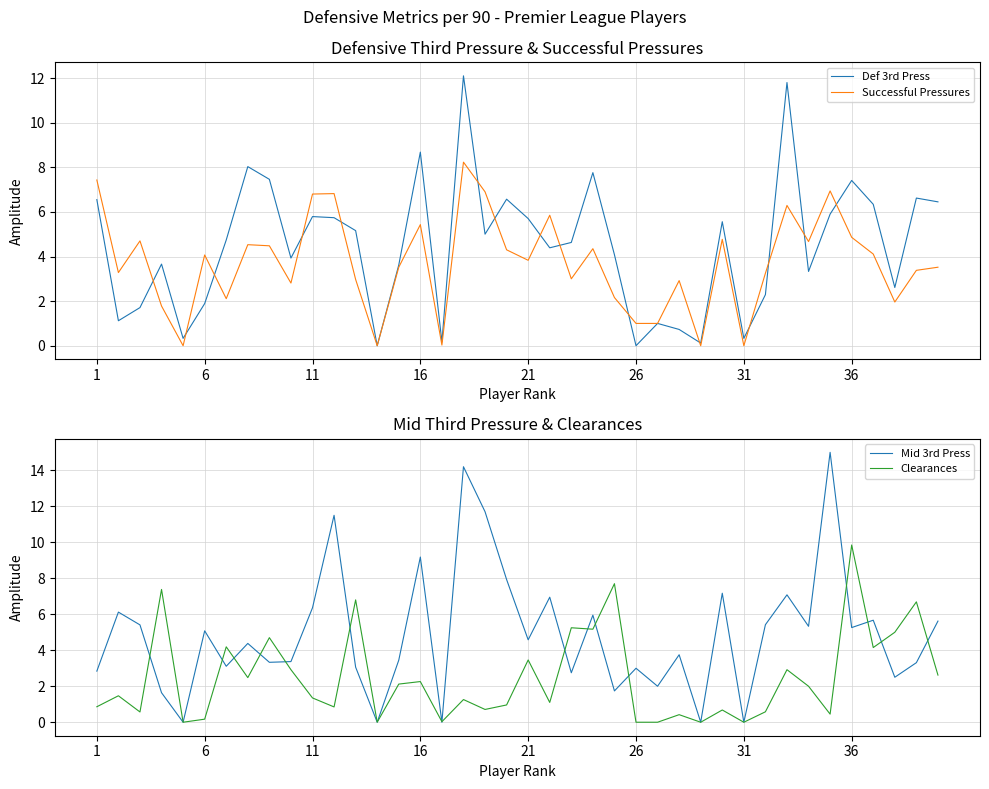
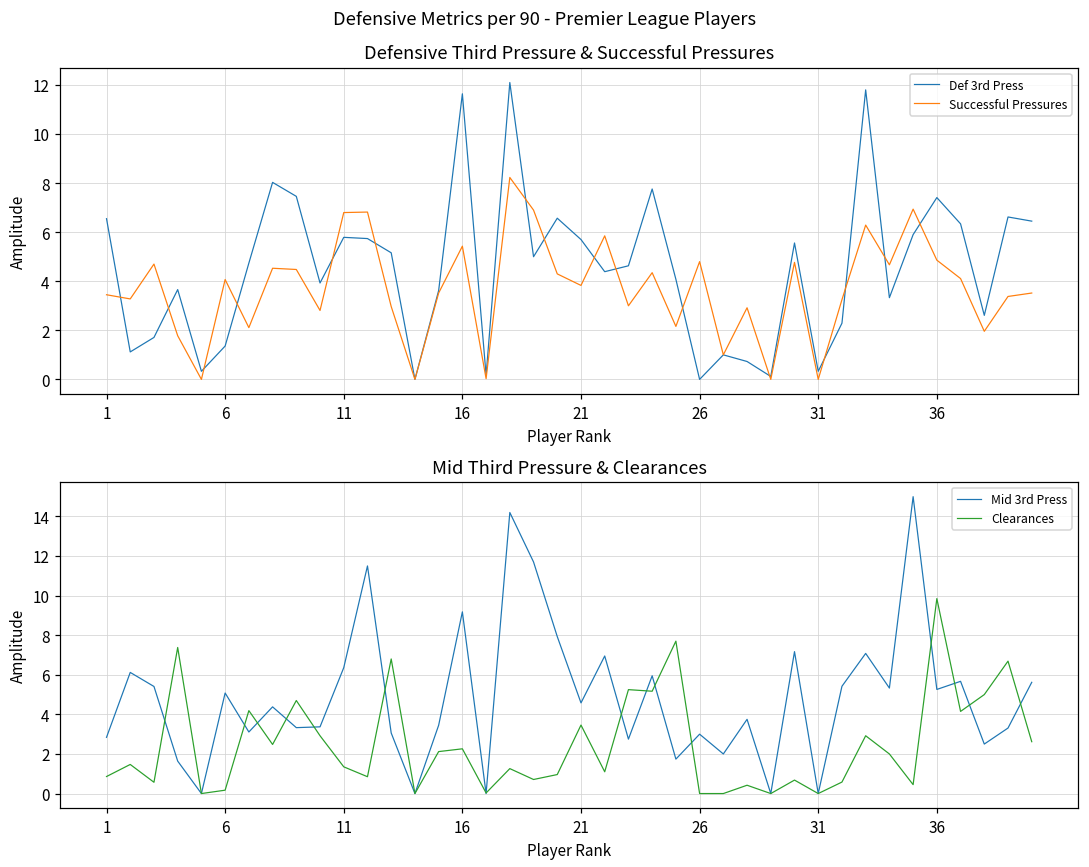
  {
    "Defensive Third Pressure & Successful Pressures": {
      "Def 3rd Press": {
        "1": 6.6,
-       "6": 1.9,
+       "6": 1.4,
        "11": 5.8,
-       "16": 8.7,
+       "16": 11.6,
        "21": 5.7,
        "26": 0.0,
        "31": 0.3,
        "36": 7.4
      },
      "Successful Pressures": {
-       "1": 7.4,
+       "1": 3.5,
        "6": 4.1,
        "11": 6.8,
        "16": 5.4,
        "21": 3.8,
-       "26": 1.0,
+       "26": 4.8,
        "31": 0.0,
        "36": 4.9
      }
    },
    "Mid Third Pressure & Clearances": {
      "Mid 3rd Press": {
        "1": 2.8,
        "6": 5.1,
        "11": 6.4,
        "16": 9.2,
        "21": 4.6,
        "26": 3.0,
        "36": 5.3
      },
      "Clearances": {
        "1": 0.9,
        "6": 0.2,
        "11": 1.4,
        "16": 2.3,
        "21": 3.5,
        "26": 0.0,
        "36": 9.9
      }
    }
  }
